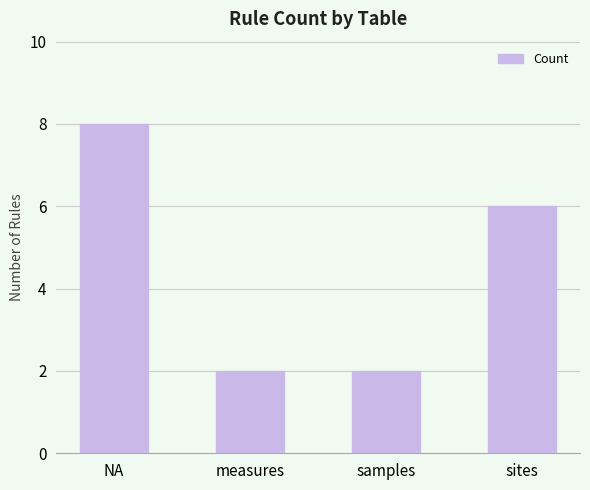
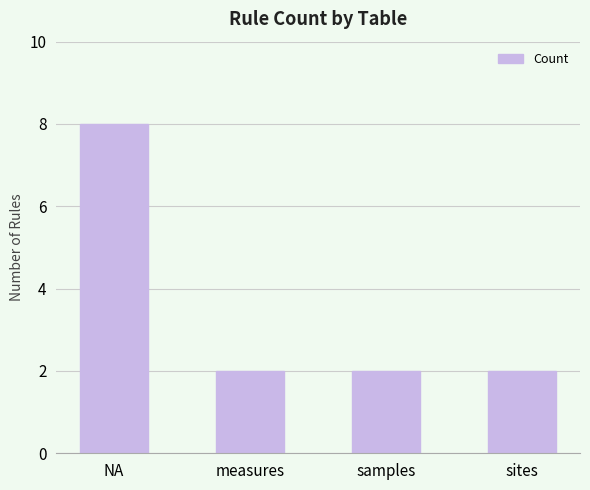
  {
    "NA": 8,
    "measures": 2,
    "samples": 2,
-   "sites": 6
+   "sites": 2
  }
